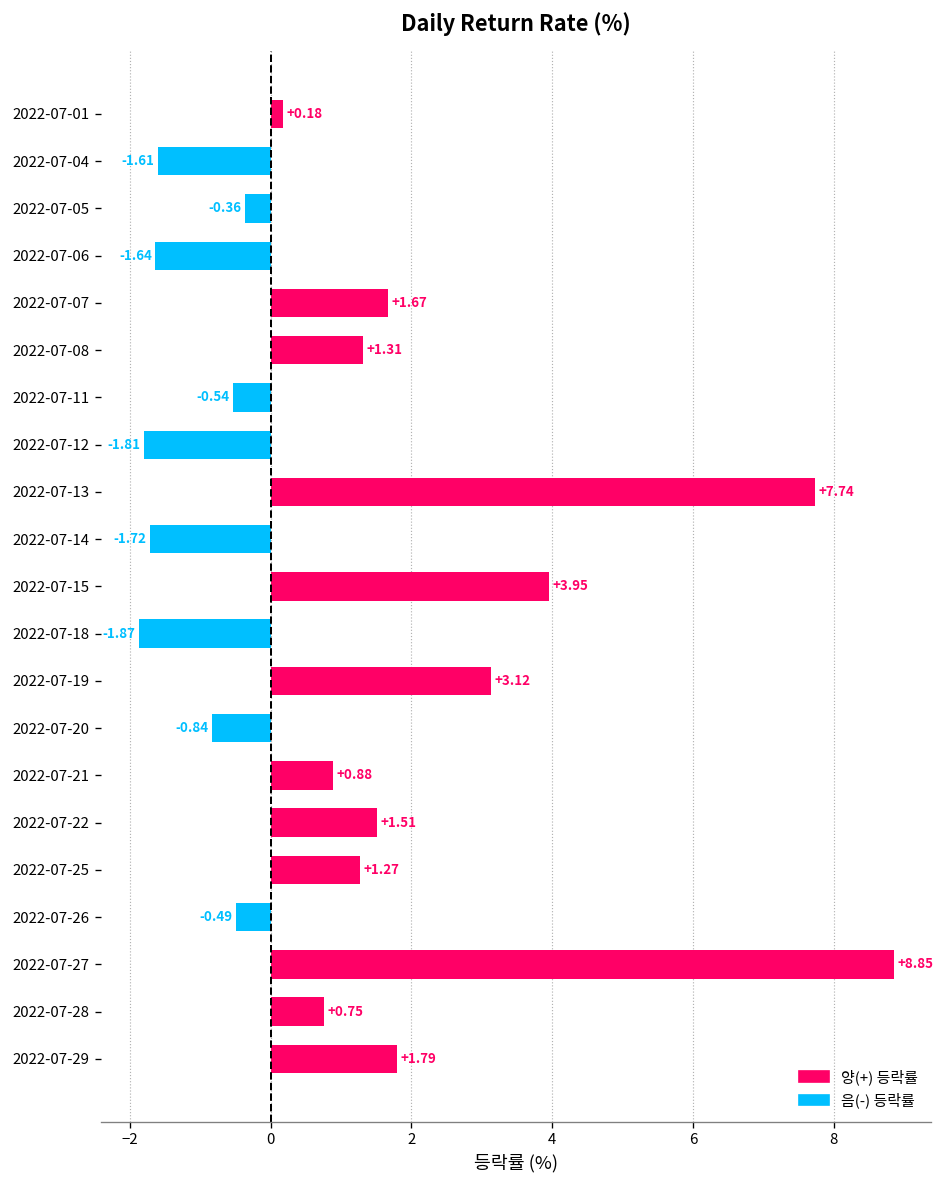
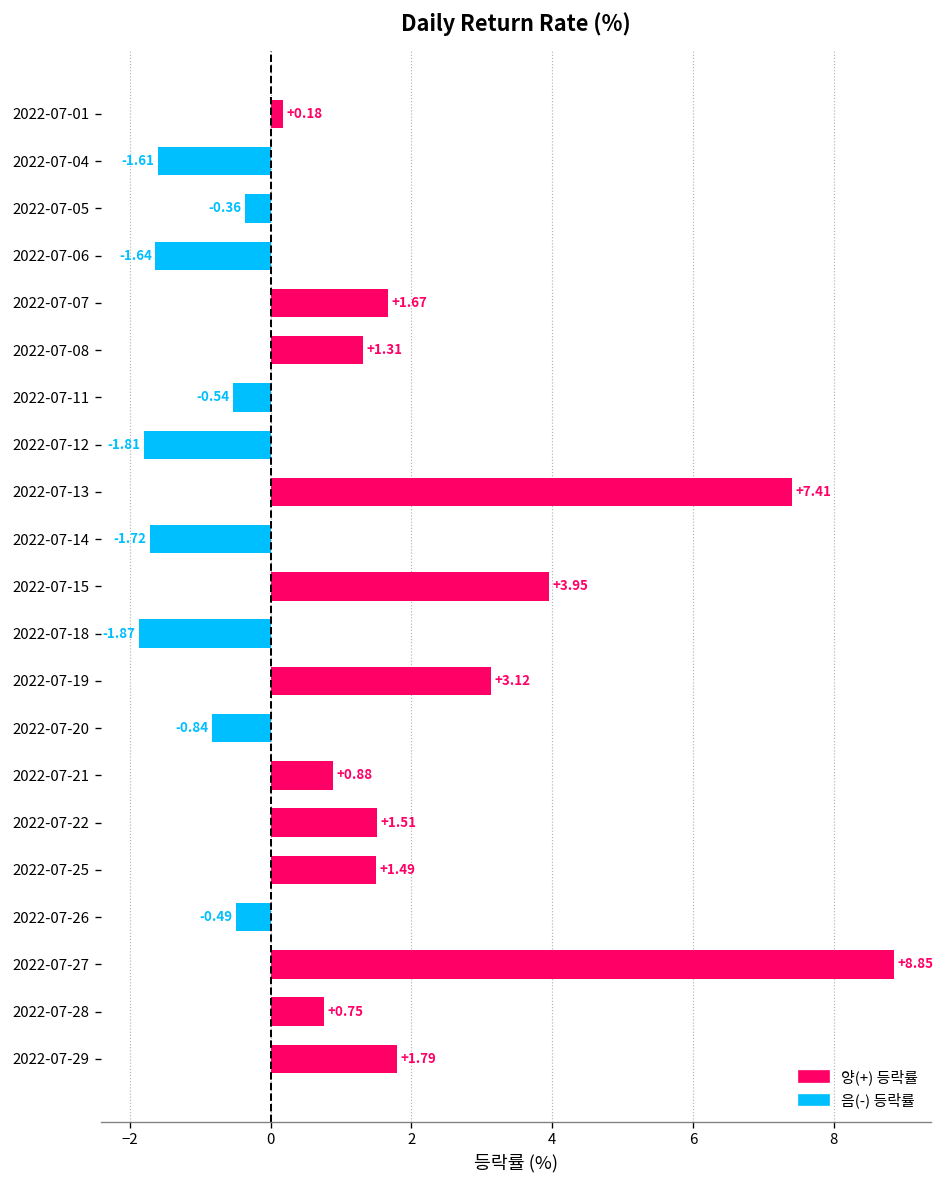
  {
    "2022-07-01": "+0.18",
    "2022-07-04": "-1.61",
    "2022-07-05": "-0.36",
    "2022-07-06": "-1.64",
    "2022-07-07": "+1.67",
    "2022-07-08": "+1.31",
    "2022-07-11": "-0.54",
    "2022-07-12": "-1.81",
-   "2022-07-13": "+7.74",
+   "2022-07-13": "+7.41",
    "2022-07-14": "-1.72",
    "2022-07-15": "+3.95",
    "2022-07-18": "-1.87",
    "2022-07-19": "+3.12",
    "2022-07-20": "-0.84",
    "2022-07-21": "+0.88",
    "2022-07-22": "+1.51",
-   "2022-07-25": "+1.27",
+   "2022-07-25": "+1.49",
    "2022-07-26": "-0.49",
    "2022-07-27": "+8.85",
    "2022-07-28": "+0.75",
    "2022-07-29": "+1.79"
  }
